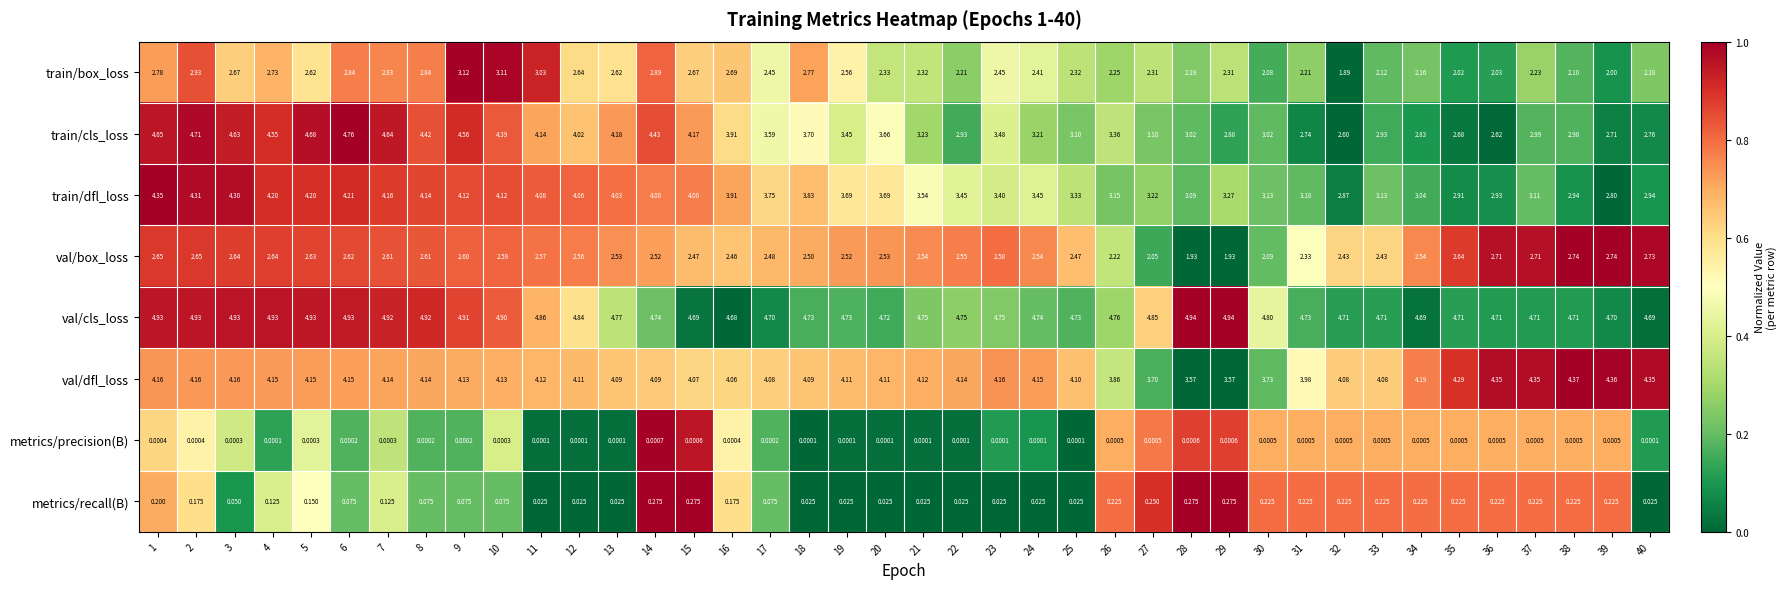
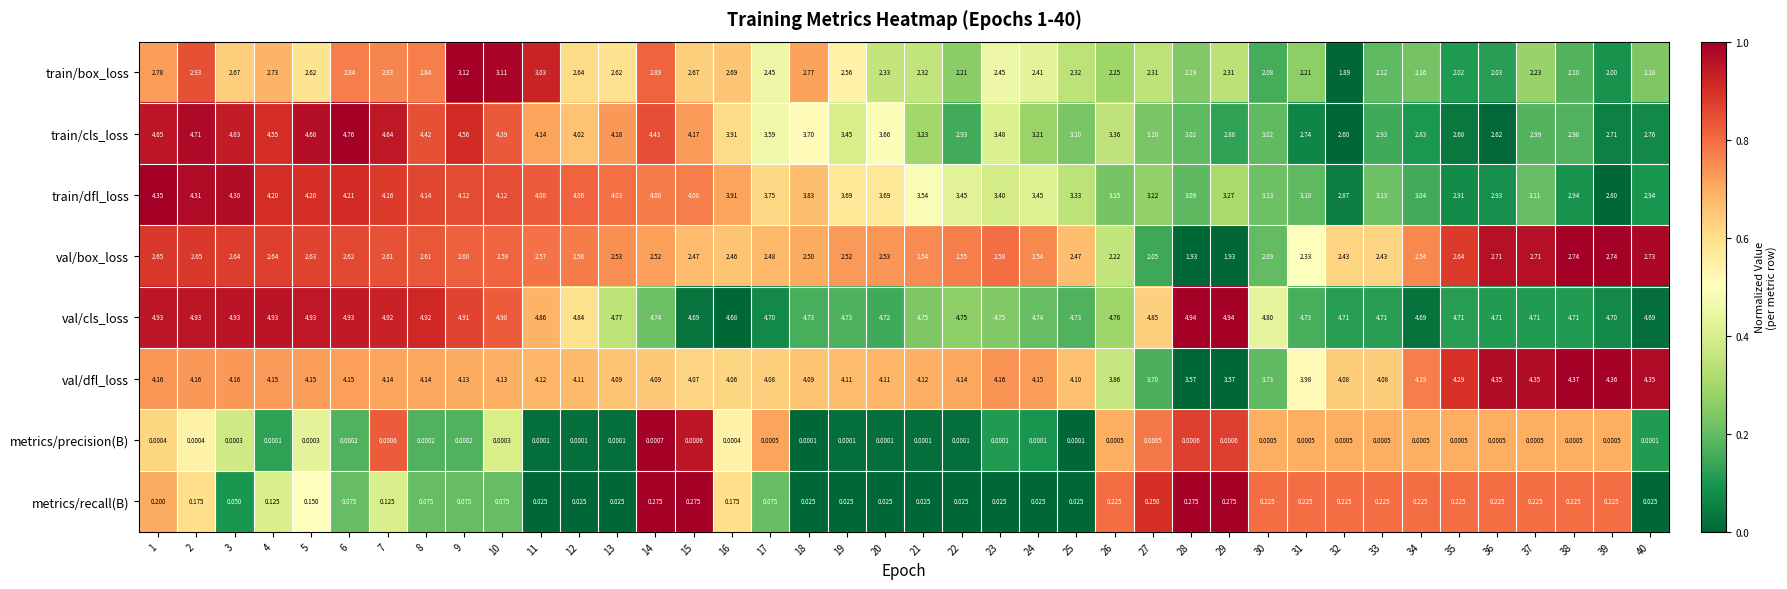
  {
    "metrics/precision(B)": {
      "1": 0.0004,
      "2": 0.0004,
      "3": 0.0003,
      "4": 0.0001,
      "5": 0.0003,
      "6": 0.0002,
-     "7": 0.0003,
+     "7": 0.0006,
      "8": 0.0002,
      "9": 0.0002,
      "10": 0.0003,
      "11": 0.0001,
      "12": 0.0001,
      "13": 0.0001,
      "14": 0.0007,
      "15": 0.0006,
      "16": 0.0004,
-     "17": 0.0002,
+     "17": 0.0005,
      "18": 0.0001,
      "19": 0.0001,
      "20": 0.0001,
      "21": 0.0001,
      "22": 0.0001,
      "23": 0.0001,
      "24": 0.0001,
      "25": 0.0001,
      "26": 0.0005,
      "27": 0.0005,
      "28": 0.0006,
      "29": 0.0006,
      "30": 0.0005,
      "31": 0.0005,
      "32": 0.0005,
      "33": 0.0005,
      "34": 0.0005,
      "35": 0.0005,
      "36": 0.0005,
      "37": 0.0005,
      "38": 0.0005,
      "39": 0.0005,
      "40": 0.0001
    }
  }
